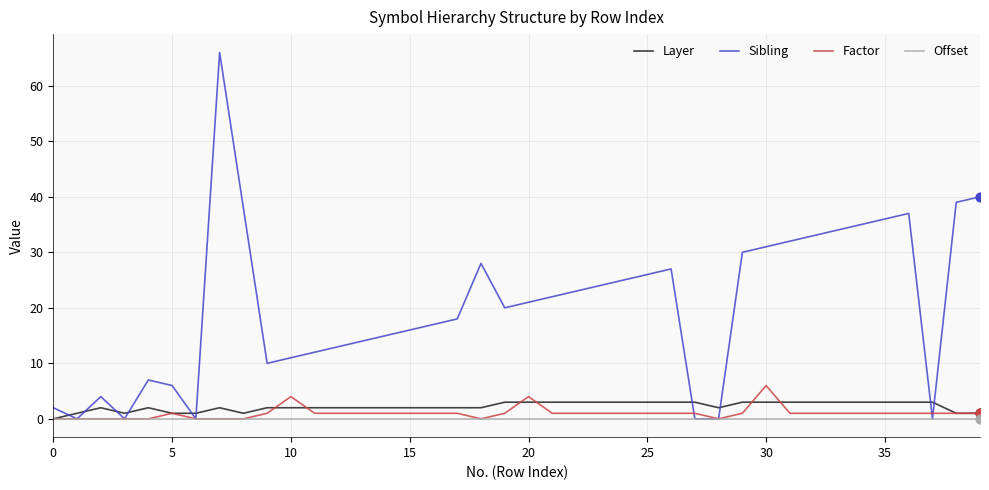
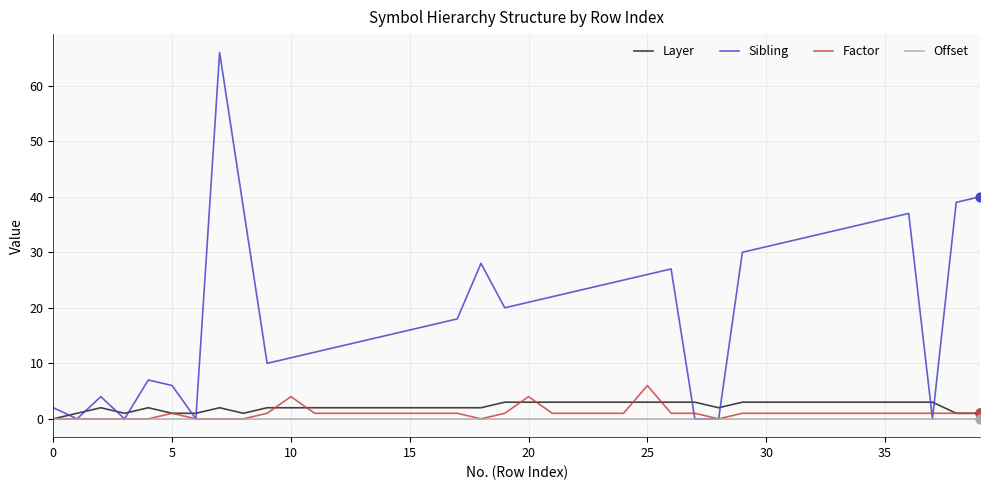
  {
    "Factor": {
      "10": 4,
      "15": 1,
      "20": 4,
-     "25": 1,
-     "30": 6,
+     "25": 6,
+     "30": 1,
      "35": 1
    }
  }
